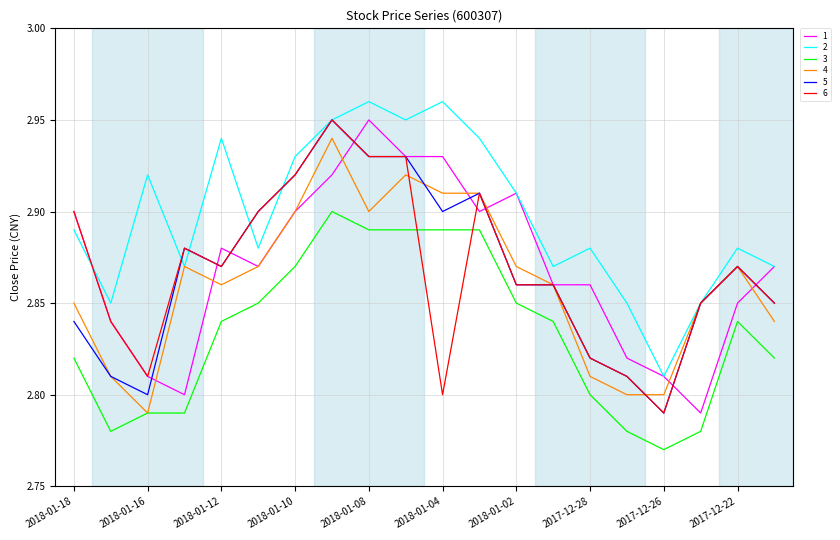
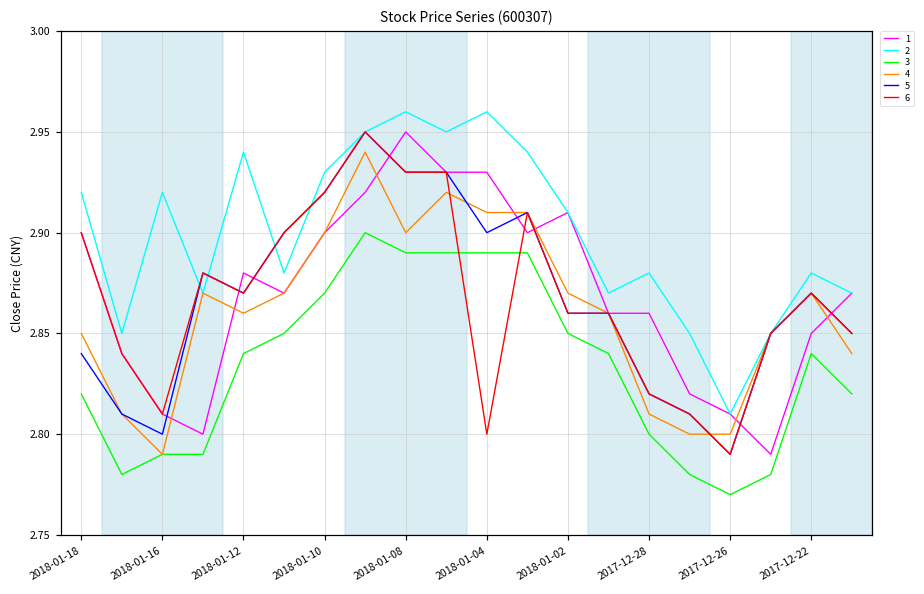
  {
    "1": {
      "2018-01-12": 2.88,
      "2018-01-08": 2.95,
      "2018-01-04": 2.93,
      "2017-12-28": 2.86,
      "2017-12-22": 2.85
    },
    "2": {
-     "2018-01-18": 2.89,
+     "2018-01-18": 2.92,
      "2018-01-16": 2.92,
      "2018-01-12": 2.94,
      "2018-01-10": 2.93,
      "2018-01-08": 2.96,
      "2018-01-04": 2.96,
      "2017-12-28": 2.88,
      "2017-12-22": 2.88
    },
    "3": {
      "2018-01-18": 2.82,
      "2018-01-12": 2.84,
      "2018-01-10": 2.87,
      "2018-01-08": 2.89,
      "2018-01-04": 2.89,
      "2018-01-02": 2.85,
      "2017-12-28": 2.80,
      "2017-12-26": 2.77,
      "2017-12-22": 2.84
    },
    "4": {
      "2018-01-18": 2.85,
      "2018-01-12": 2.86,
      "2018-01-08": 2.90,
      "2018-01-04": 2.91,
      "2018-01-02": 2.87,
      "2017-12-28": 2.81,
      "2017-12-26": 2.80
    },
    "5": {
      "2018-01-18": 2.84,
      "2018-01-16": 2.80,
      "2018-01-04": 2.90
    },
    "6": {
      "2018-01-04": 2.80
    }
  }
